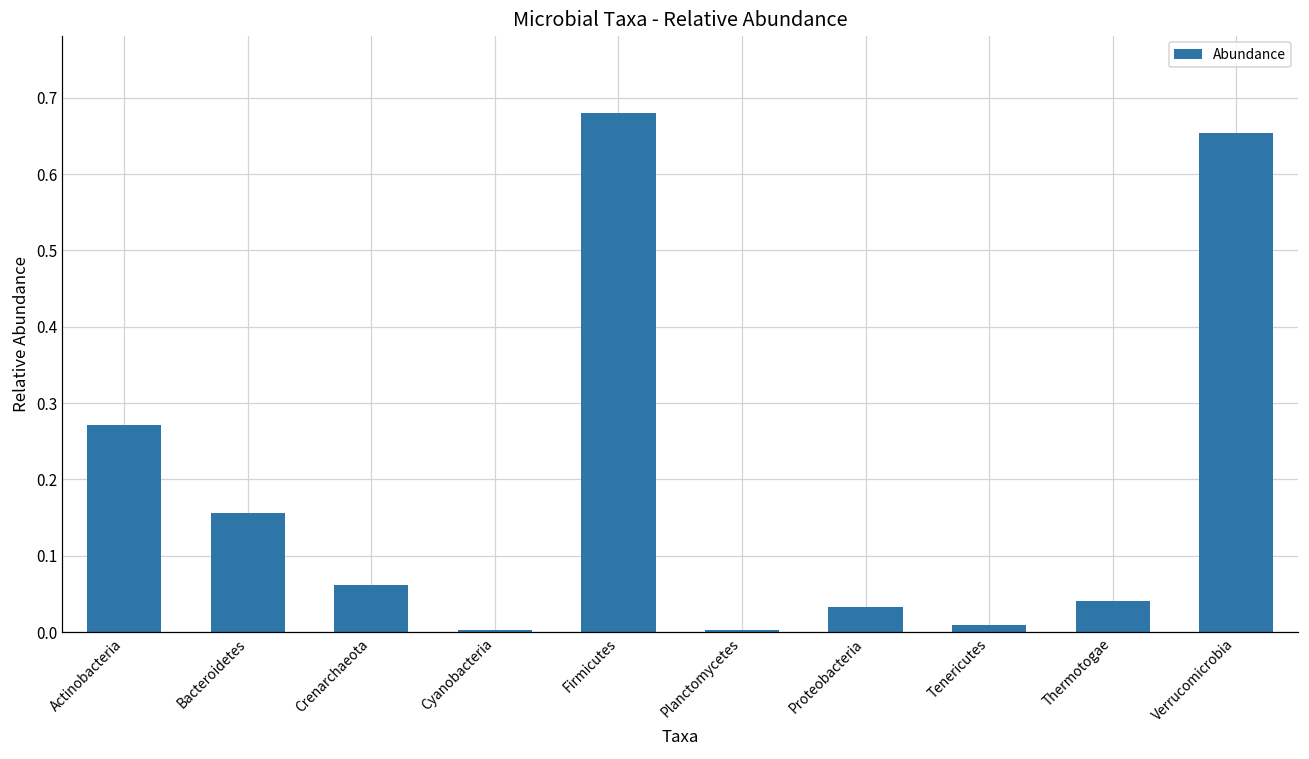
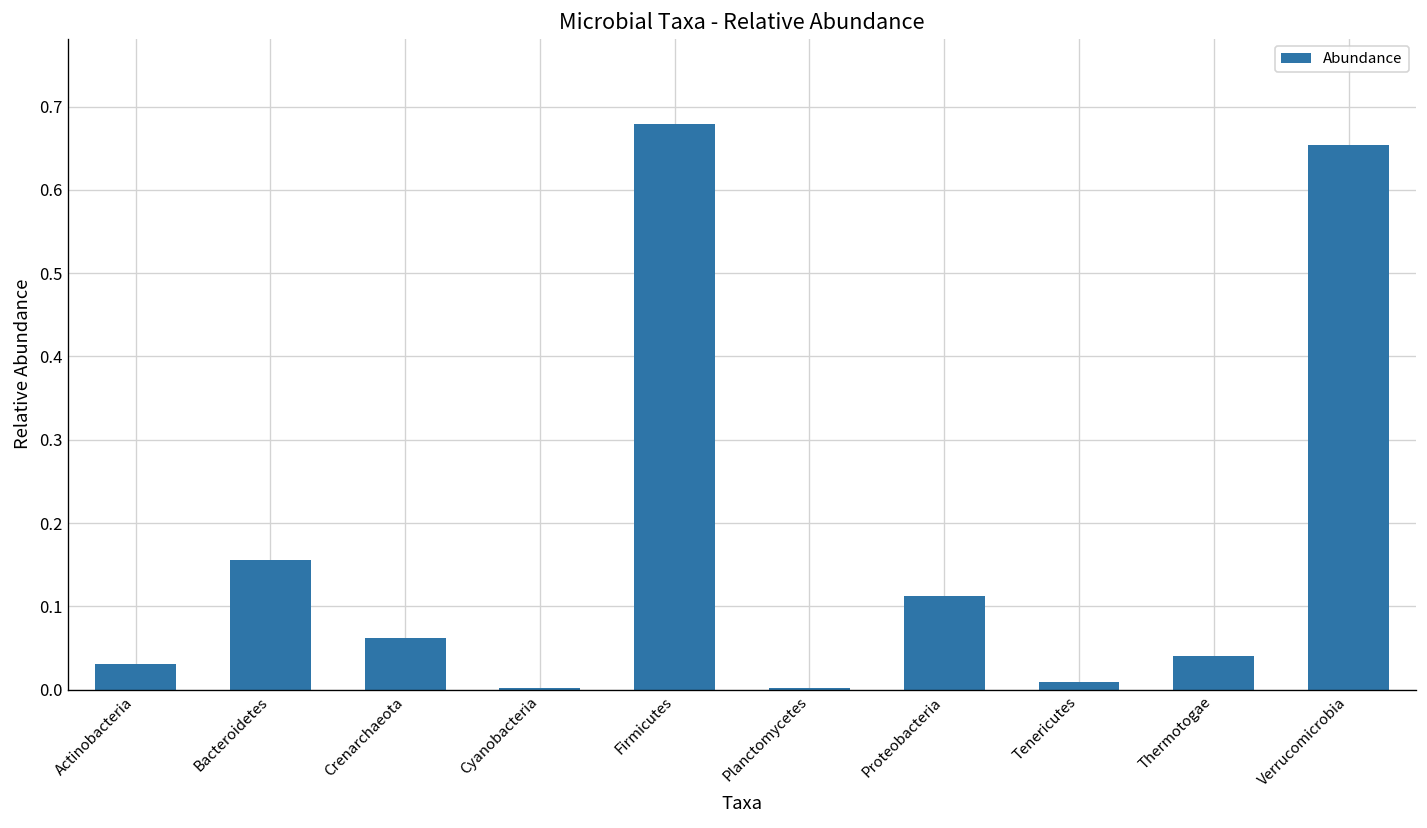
  {
-   "Actinobacteria": 0.27,
+   "Actinobacteria": 0.03,
    "Bacteroidetes": 0.16,
    "Crenarchaeota": 0.06,
    "Firmicutes": 0.68,
-   "Proteobacteria": 0.03,
+   "Proteobacteria": 0.11,
    "Tenericutes": 0.01,
    "Thermotogae": 0.04,
    "Verrucomicrobia": 0.65
  }
